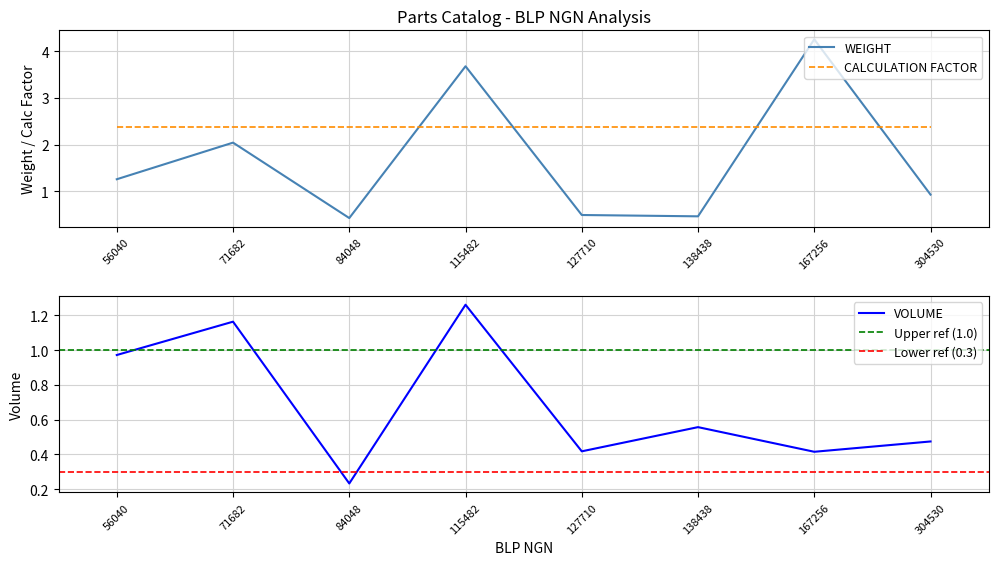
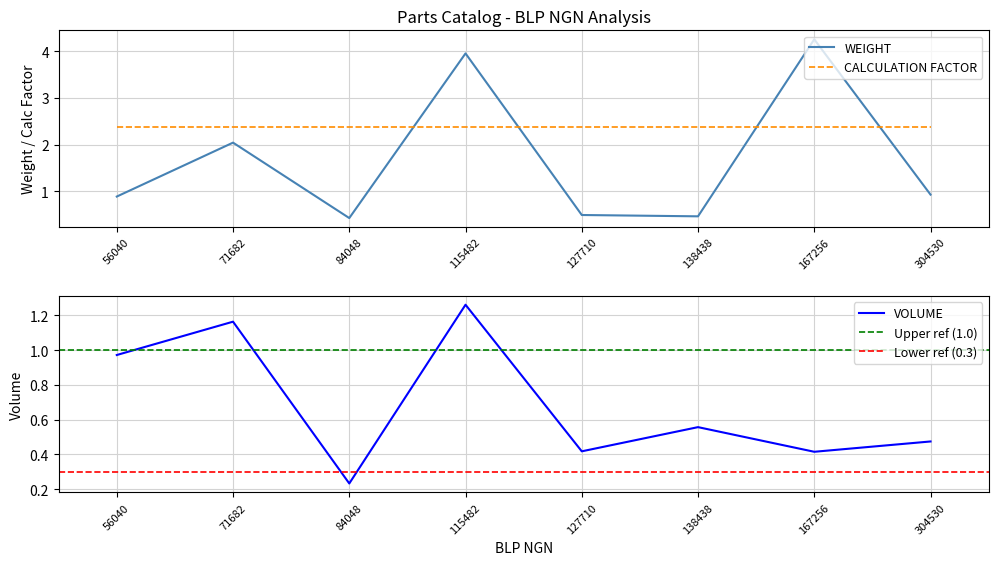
  {
    "Parts Catalog - BLP NGN Analysis": {
      "WEIGHT": {
-       "56040": 1.3,
+       "56040": 0.9,
        "71682": 2.0,
        "84048": 0.4,
-       "115482": 3.7,
+       "115482": 4.0,
        "127710": 0.5,
        "138438": 0.5,
        "304530": 0.9
      },
      "CALCULATION FACTOR": {
        "56040": 2.4,
        "71682": 2.4,
        "84048": 2.4,
        "115482": 2.4,
        "127710": 2.4,
        "138438": 2.4,
        "167256": 2.4,
        "304530": 2.4
      }
    }
  }
